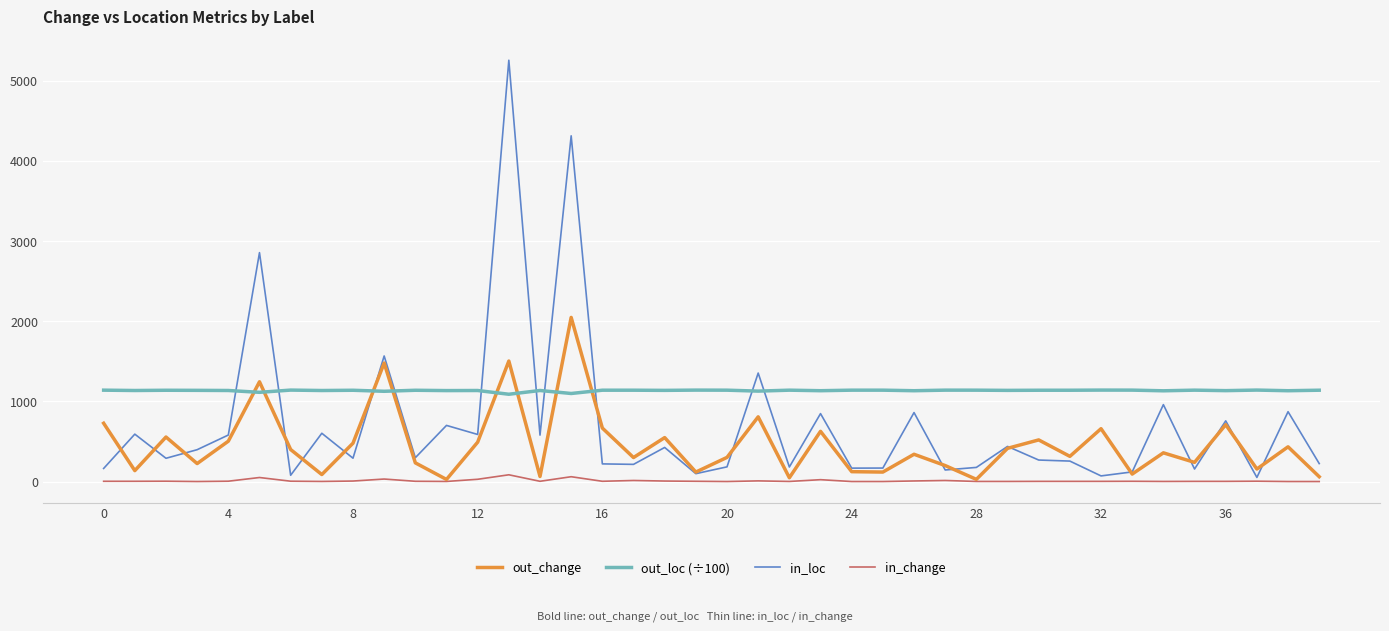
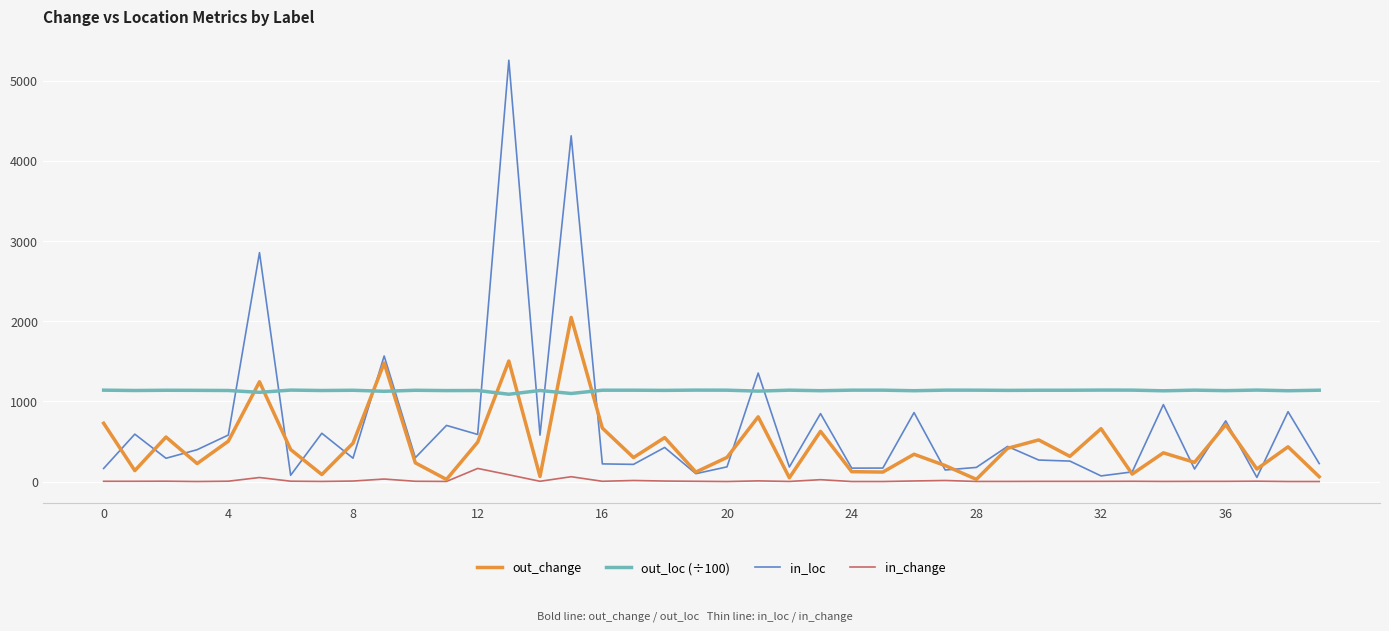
  {
    "out_change": {
      "0": 700,
      "4": 500,
      "8": 500,
      "12": 500,
      "16": 700,
      "20": 300,
      "24": 100,
      "32": 700,
      "36": 700
    },
    "out_loc (÷100)": {
      "0": 1100,
      "4": 1100,
      "8": 1100,
      "12": 1100,
      "16": 1100,
      "20": 1100,
      "24": 1100,
      "28": 1100,
      "32": 1100,
      "36": 1100
    },
    "in_loc": {
      "0": 200,
      "4": 600,
      "8": 300,
      "12": 600,
      "16": 200,
      "20": 200,
      "24": 200,
      "28": 200,
      "32": 100,
      "36": 800
    },
    "in_change": {
      "0": 0,
      "4": 0,
      "8": 0,
-     "12": 0,
+     "12": 200,
      "16": 0,
      "20": 0,
      "24": 0,
      "32": 0,
      "36": 0
    }
  }
